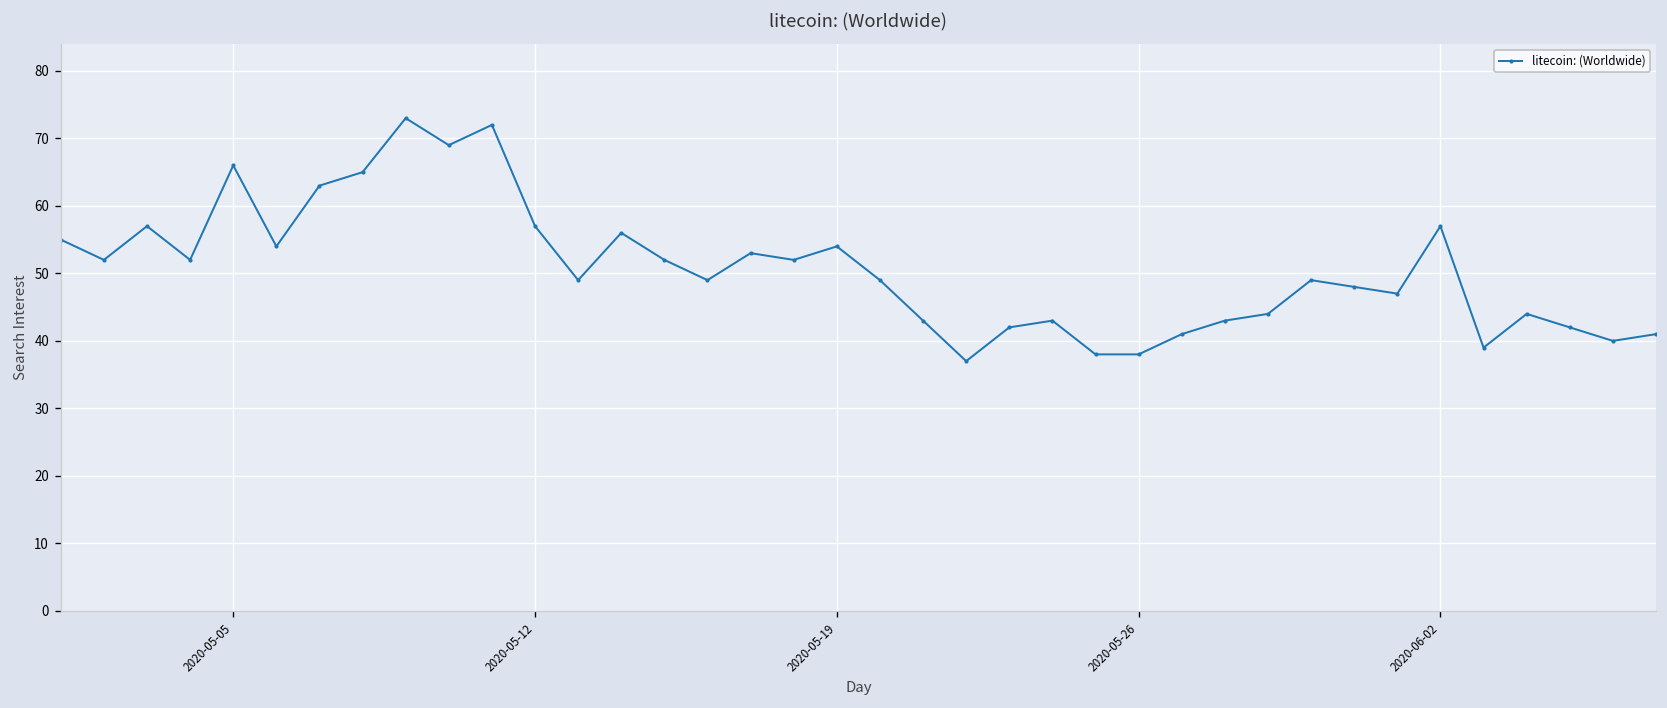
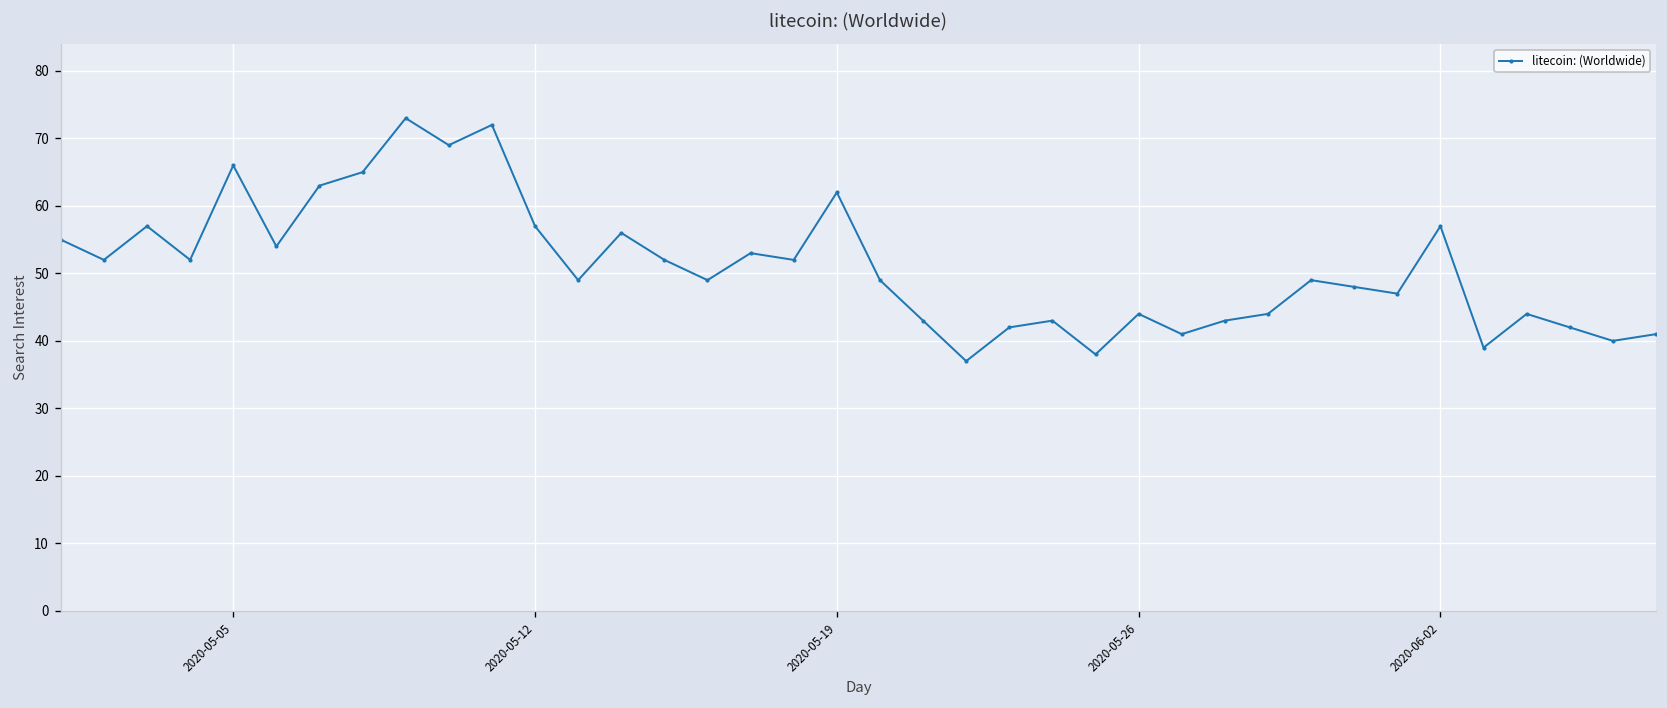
  {
    "2020-05-05": 66,
    "2020-05-12": 57,
-   "2020-05-19": 54,
-   "2020-05-26": 38,
+   "2020-05-19": 62,
+   "2020-05-26": 44,
    "2020-06-02": 57
  }
